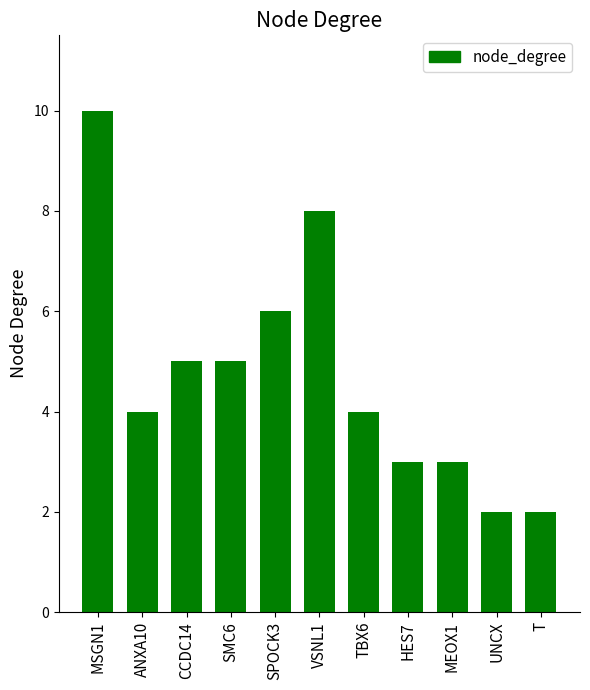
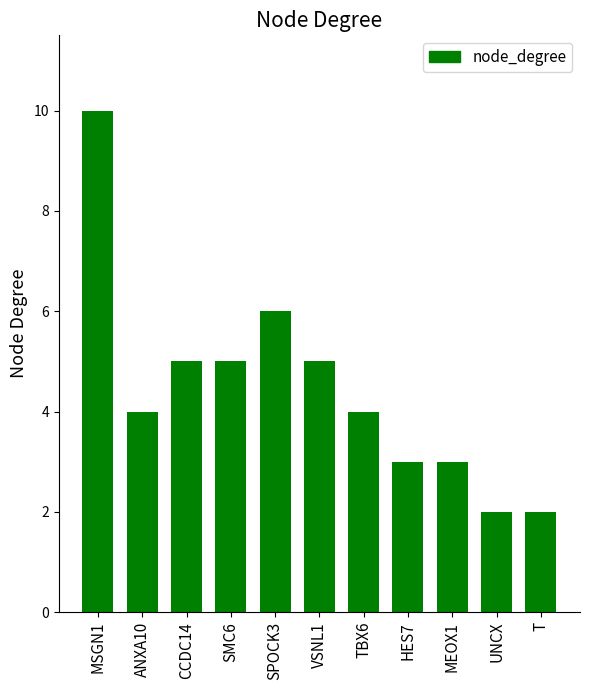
  {
    "MSGN1": 10,
    "ANXA10": 4,
    "CCDC14": 5,
    "SMC6": 5,
    "SPOCK3": 6,
-   "VSNL1": 8,
+   "VSNL1": 5,
    "TBX6": 4,
    "HES7": 3,
    "MEOX1": 3,
    "UNCX": 2,
    "T": 2
  }
